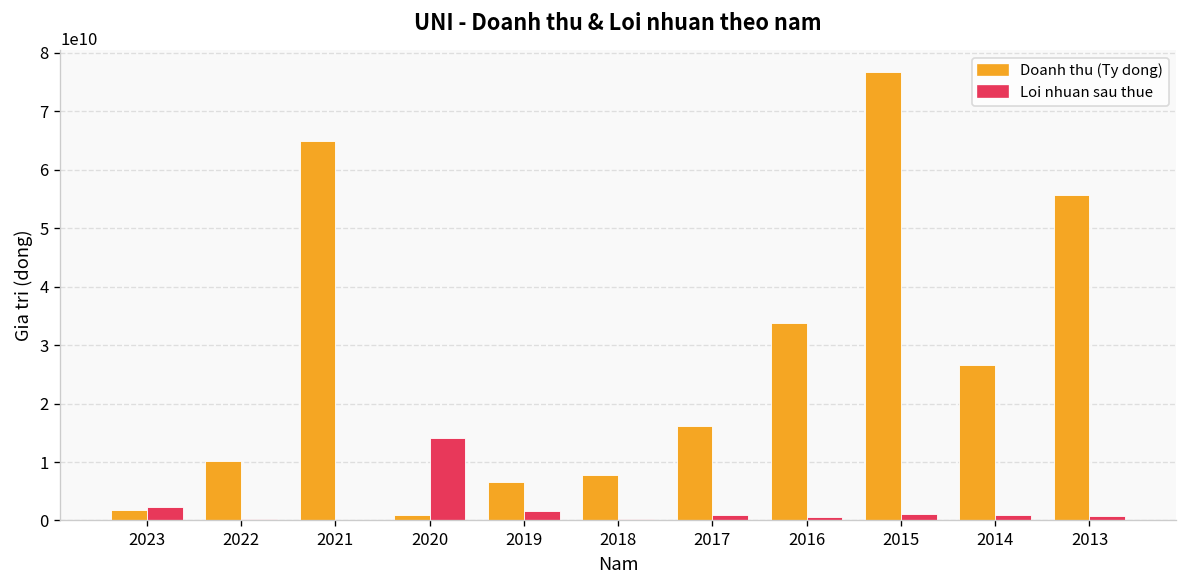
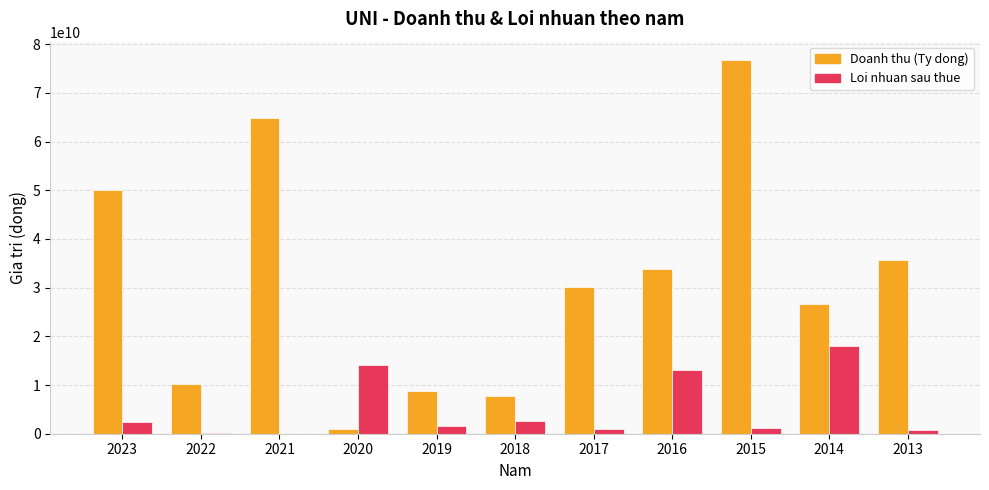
  {
    "Doanh thu (Ty dong)": {
-     "2023": 2000000000,
+     "2023": 50000000000,
      "2022": 10000000000,
      "2021": 65000000000,
      "2020": 1000000000,
-     "2019": 7000000000,
+     "2019": 9000000000,
      "2018": 8000000000,
-     "2017": 16000000000,
+     "2017": 30000000000,
      "2016": 34000000000,
      "2015": 77000000000,
      "2014": 27000000000,
-     "2013": 56000000000
+     "2013": 36000000000
    },
    "Loi nhuan sau thue": {
      "2023": 2000000000,
      "2020": 14000000000,
      "2019": 2000000000,
-     "2018": 0,
+     "2018": 3000000000,
      "2017": 1000000000,
-     "2016": 1000000000,
+     "2016": 13000000000,
      "2015": 1000000000,
-     "2014": 1000000000,
+     "2014": 18000000000,
      "2013": 1000000000
    }
  }
